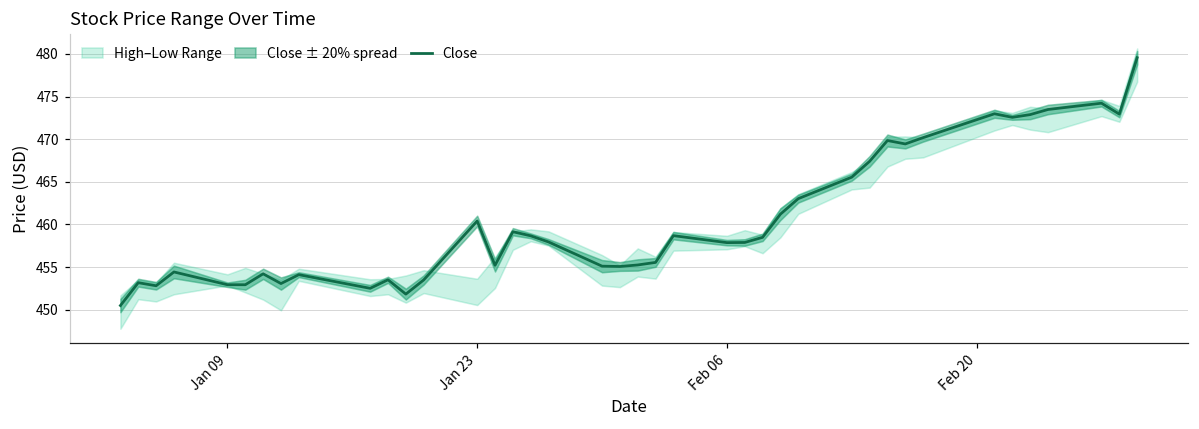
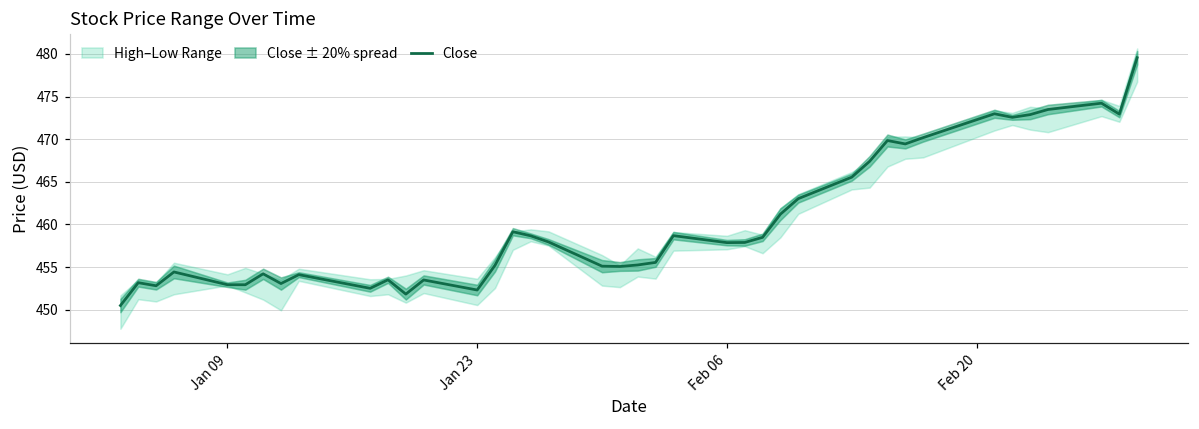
  {
    "Close": {
-     "Jan 23": 460
+     "Jan 23": 452
    }
  }
